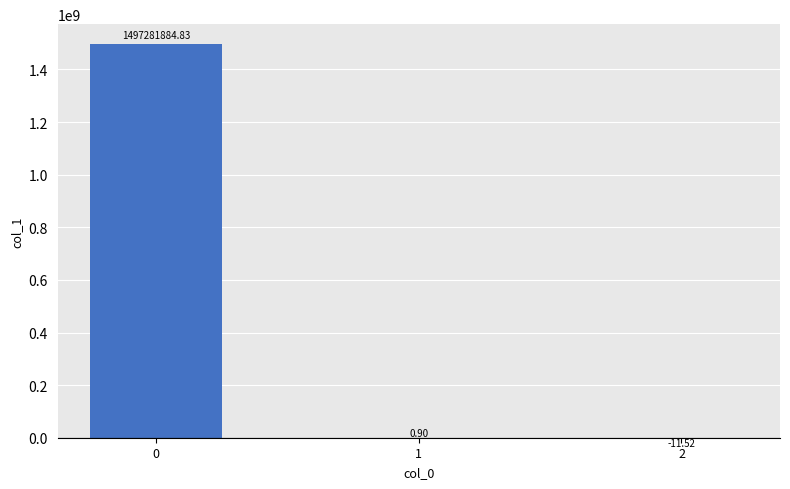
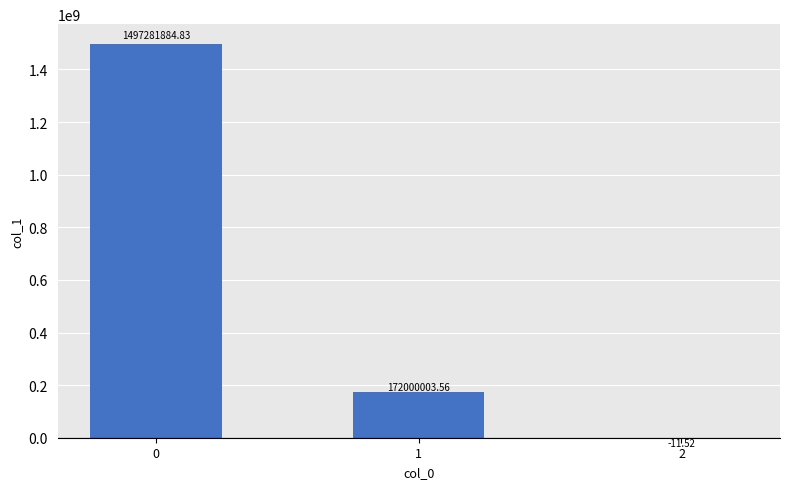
  {
    "0": 1497281884.83,
-   "1": 0.90,
+   "1": 172000003.56,
    "2": -11.52
  }
